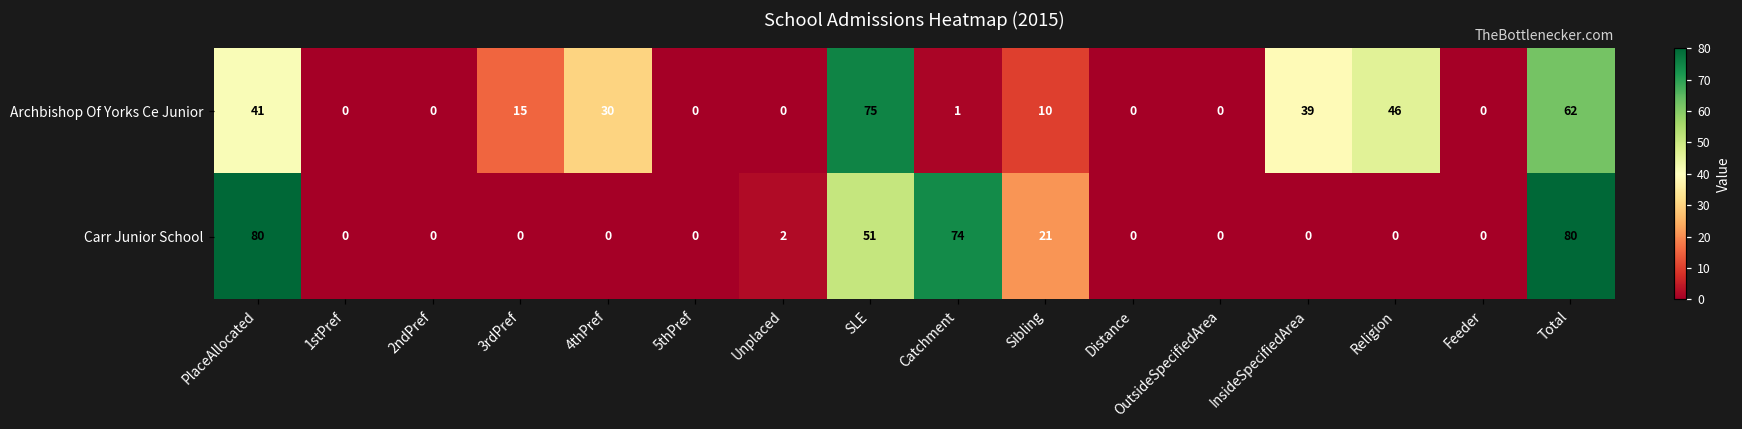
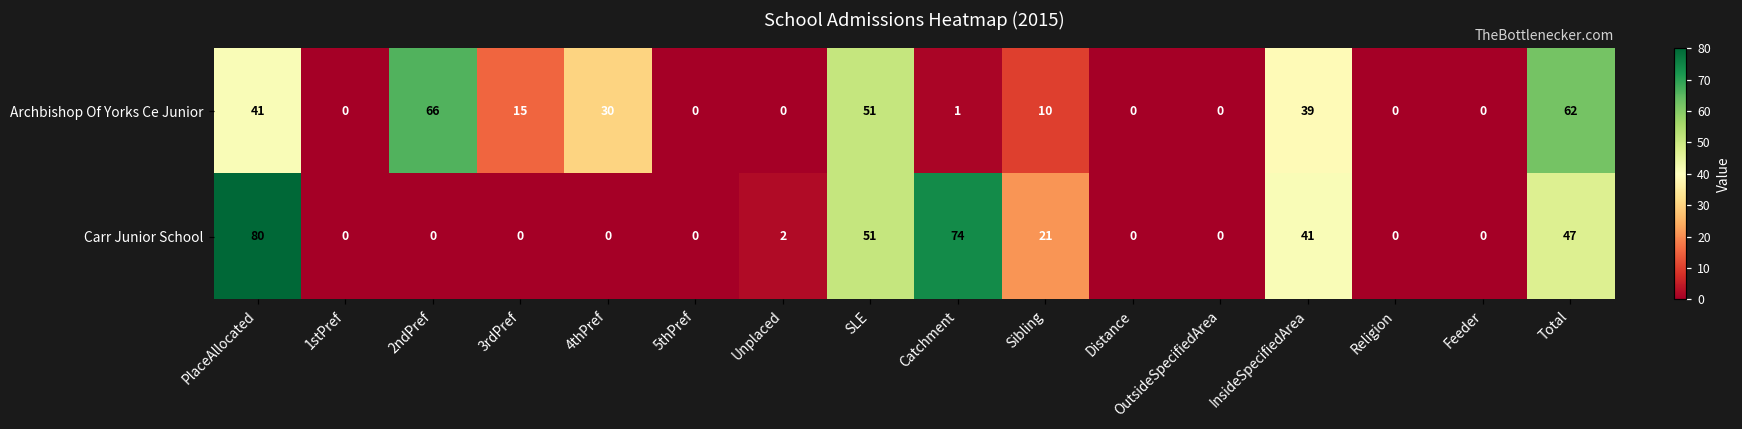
  {
    "Archbishop Of Yorks Ce Junior": {
      "PlaceAllocated": 41,
      "1stPref": 0,
-     "2ndPref": 0,
+     "2ndPref": 66,
      "3rdPref": 15,
      "4thPref": 30,
      "5thPref": 0,
      "Unplaced": 0,
-     "SLE": 75,
+     "SLE": 51,
      "Catchment": 1,
      "Sibling": 10,
      "Distance": 0,
      "OutsideSpecifiedArea": 0,
      "InsideSpecifiedArea": 39,
-     "Religion": 46,
+     "Religion": 0,
      "Feeder": 0,
      "Total": 62
    },
    "Carr Junior School": {
      "PlaceAllocated": 80,
      "1stPref": 0,
      "2ndPref": 0,
      "3rdPref": 0,
      "4thPref": 0,
      "5thPref": 0,
      "Unplaced": 2,
      "SLE": 51,
      "Catchment": 74,
      "Sibling": 21,
      "Distance": 0,
      "OutsideSpecifiedArea": 0,
-     "InsideSpecifiedArea": 0,
+     "InsideSpecifiedArea": 41,
      "Religion": 0,
      "Feeder": 0,
-     "Total": 80
+     "Total": 47
    }
  }
